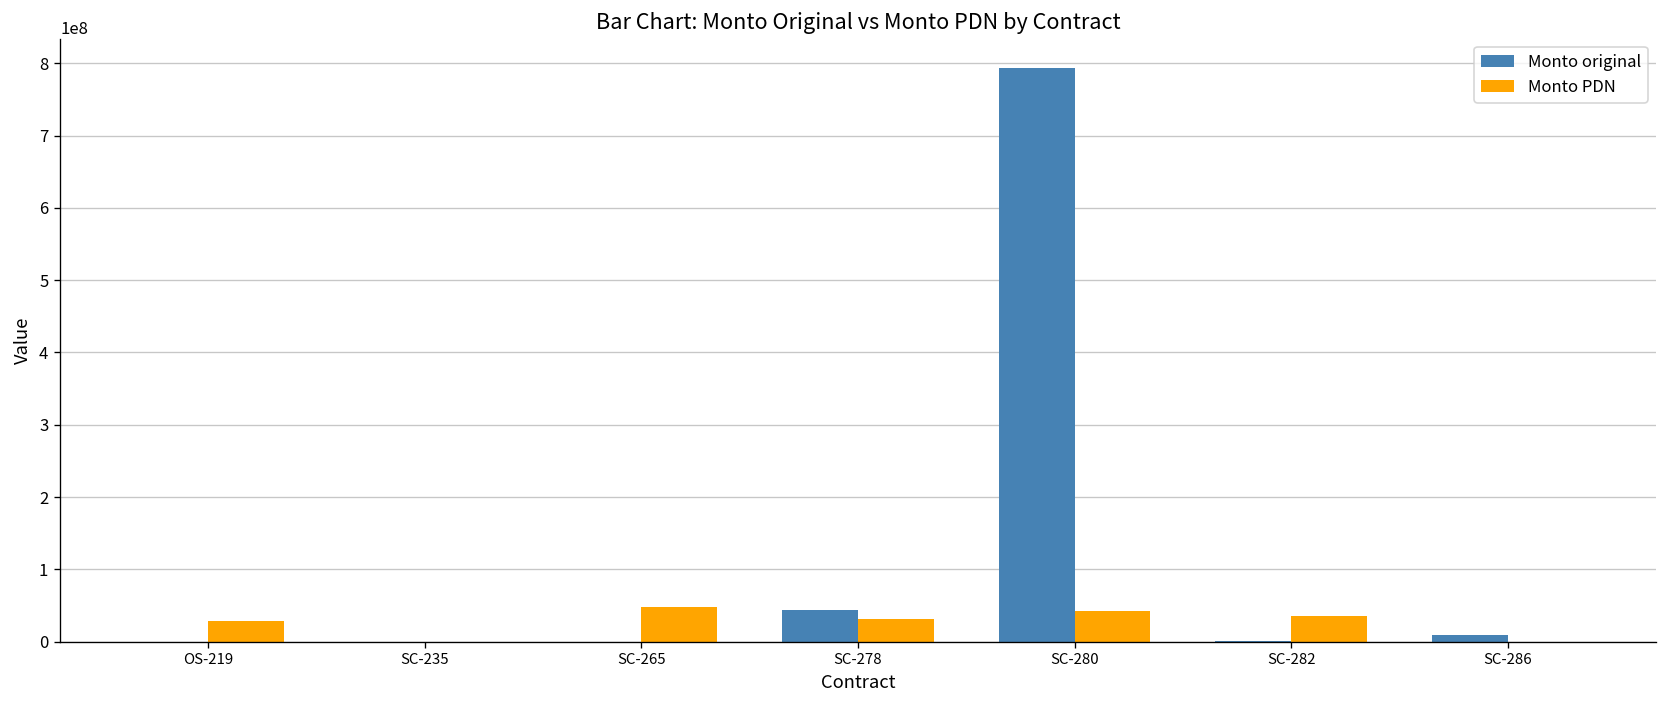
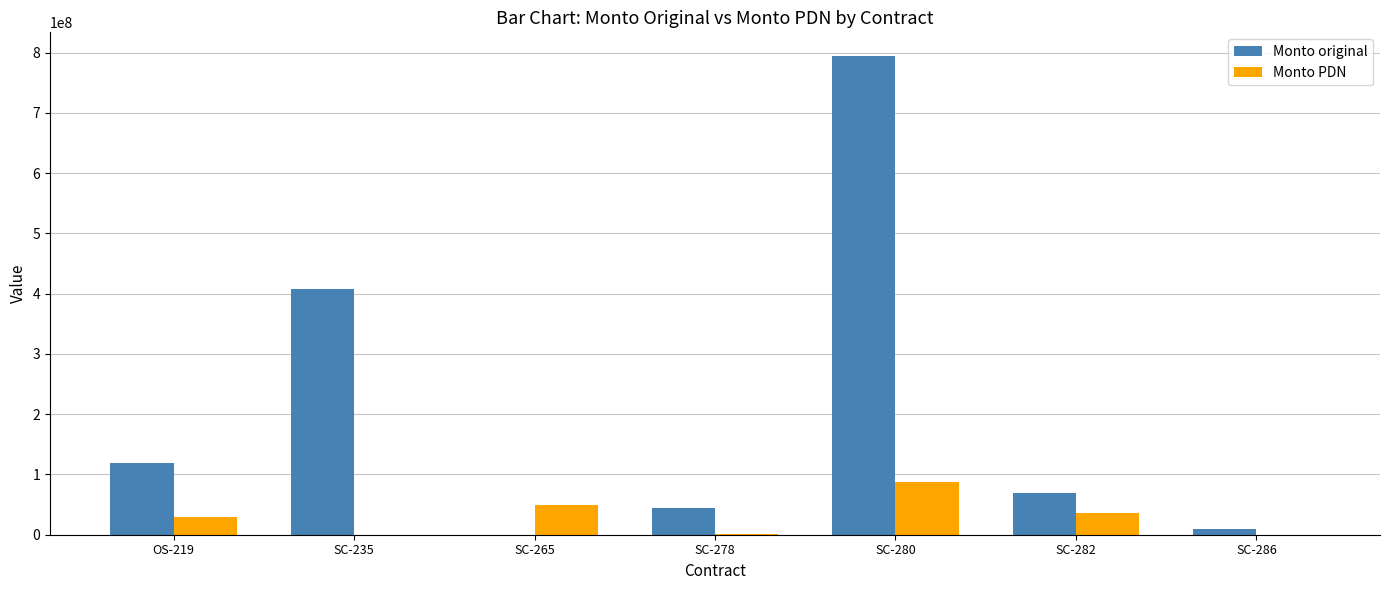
  {
    "Monto original": {
-     "OS-219": 0,
-     "SC-235": 0,
+     "OS-219": 120000000,
+     "SC-235": 410000000,
      "SC-278": 40000000,
      "SC-280": 790000000,
-     "SC-282": 0,
+     "SC-282": 70000000,
      "SC-286": 10000000
    },
    "Monto PDN": {
      "OS-219": 30000000,
      "SC-265": 50000000,
-     "SC-278": 30000000,
-     "SC-280": 40000000,
+     "SC-278": 0,
+     "SC-280": 90000000,
      "SC-282": 40000000
    }
  }
